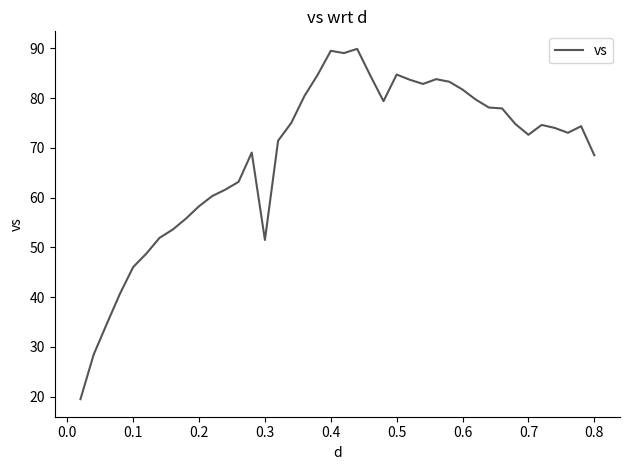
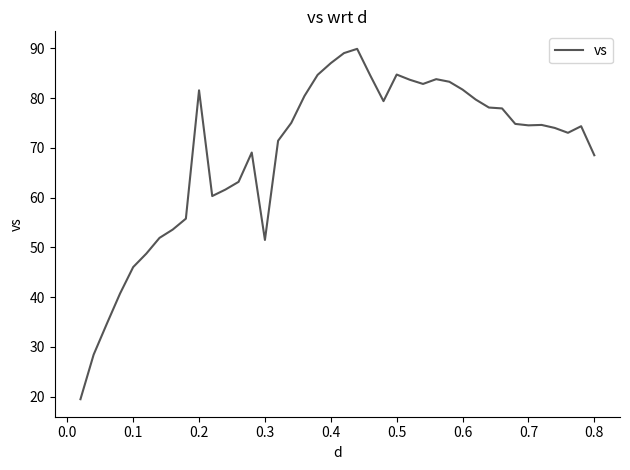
  {
    "0.1": 46,
-   "0.2": 58,
+   "0.2": 82,
    "0.3": 51,
-   "0.4": 89,
+   "0.4": 87,
    "0.5": 85,
    "0.6": 82,
-   "0.7": 73,
+   "0.7": 75,
    "0.8": 69
  }
